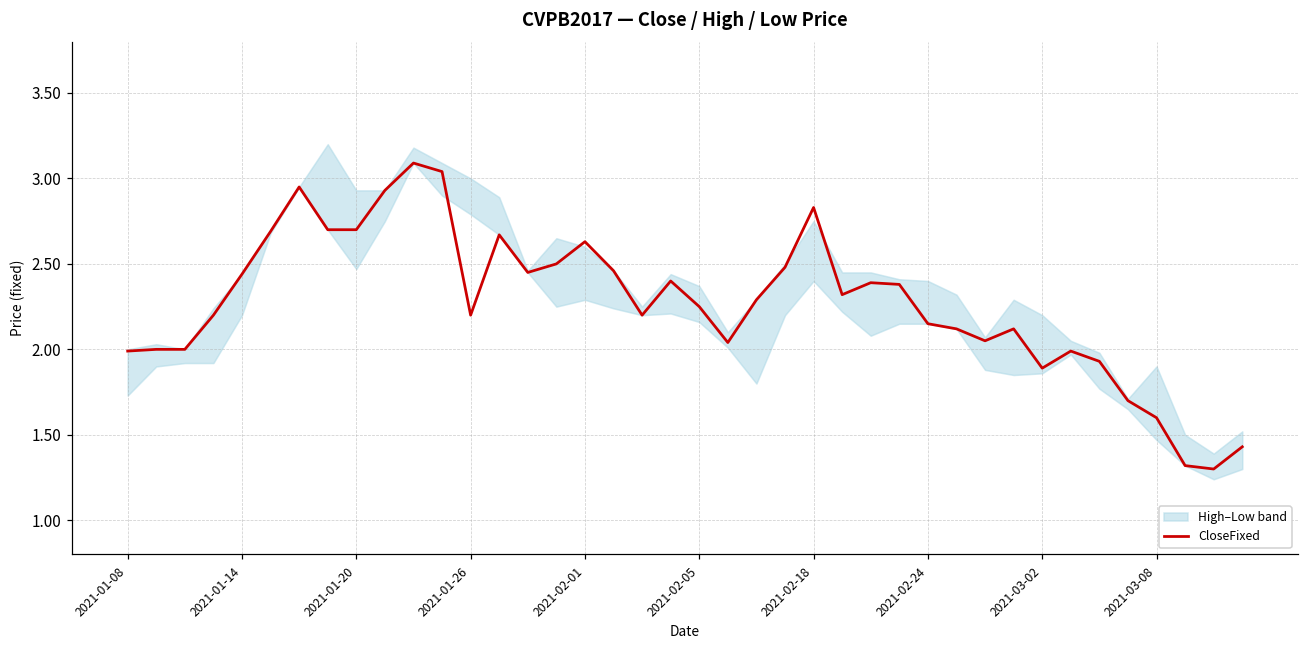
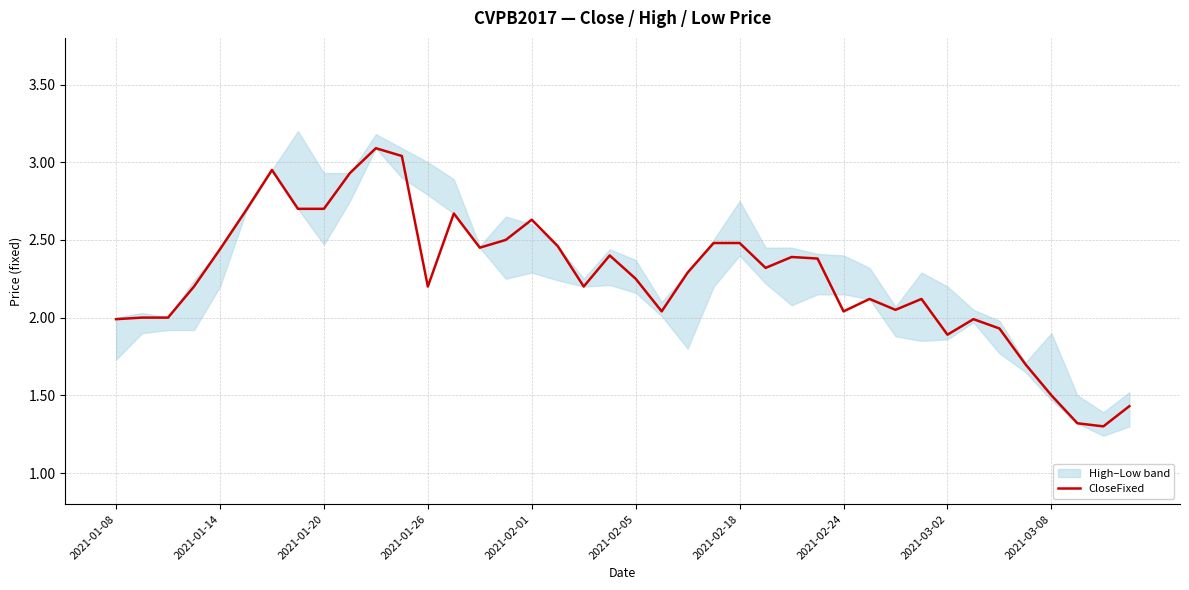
  {
    "CloseFixed": {
      "2021-01-20": 2.70,
      "2021-01-26": 2.20,
      "2021-02-01": 2.63,
      "2021-02-05": 2.25,
-     "2021-02-18": 2.83,
-     "2021-02-24": 2.15,
+     "2021-02-18": 2.48,
+     "2021-02-24": 2.04,
      "2021-03-02": 1.89,
-     "2021-03-08": 1.6
+     "2021-03-08": 1.5
    }
  }
